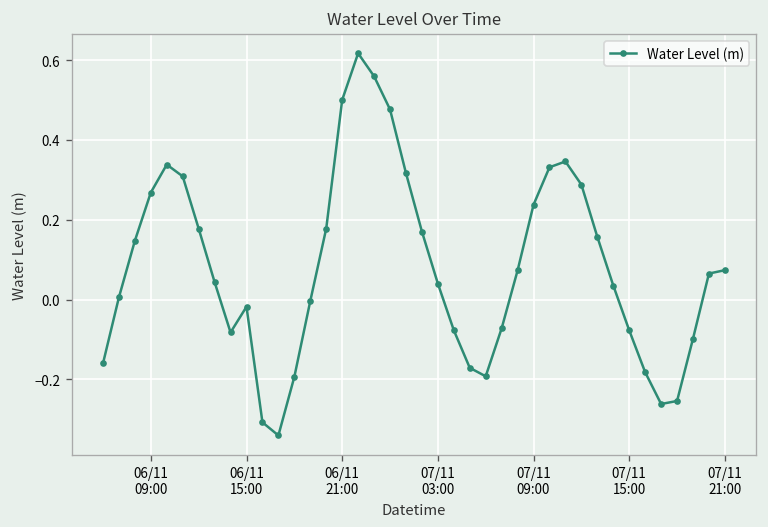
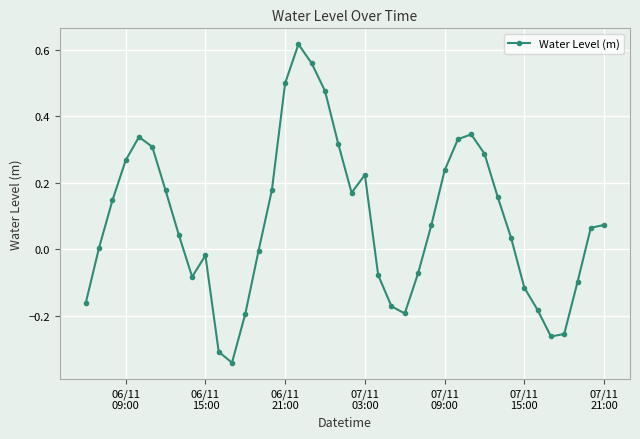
  {
    "06/11 09:00": 0.27,
    "06/11 15:00": -0.02,
    "06/11 21:00": 0.50,
-   "07/11 03:00": 0.04,
+   "07/11 03:00": 0.22,
    "07/11 09:00": 0.24,
-   "07/11 15:00": -0.08,
+   "07/11 15:00": -0.12,
    "07/11 21:00": 0.07
  }
